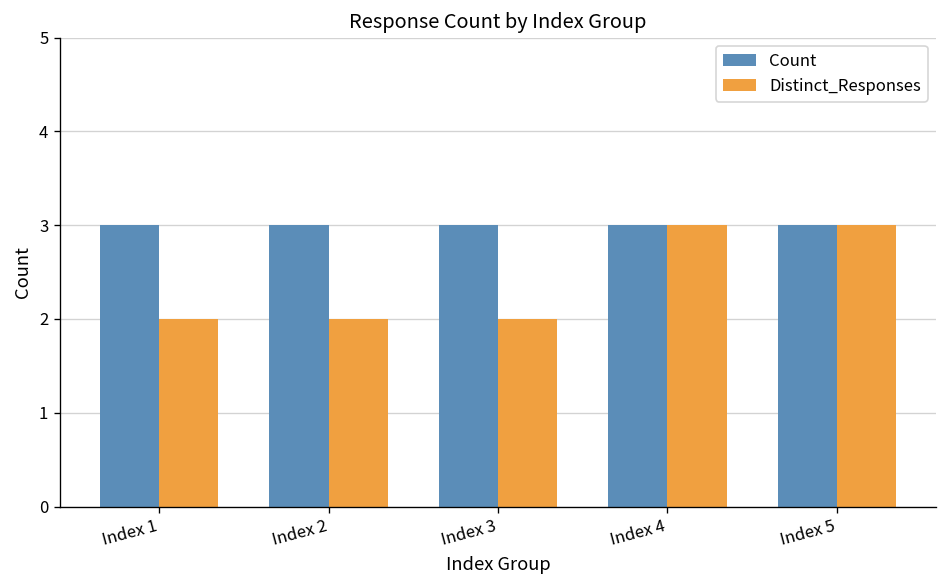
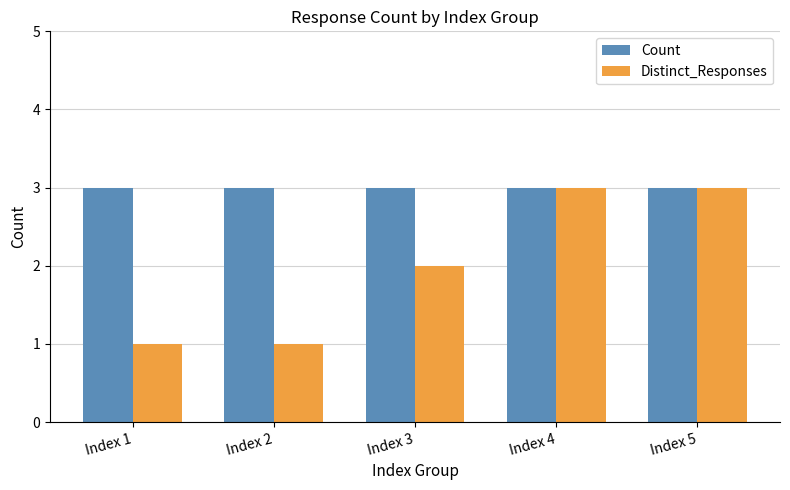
  {
    "Count": {
      "Index 1": 3,
      "Index 2": 3,
      "Index 3": 3,
      "Index 4": 3,
      "Index 5": 3
    },
    "Distinct_Responses": {
-     "Index 1": 2,
-     "Index 2": 2,
+     "Index 1": 1,
+     "Index 2": 1,
      "Index 3": 2,
      "Index 4": 3,
      "Index 5": 3
    }
  }
